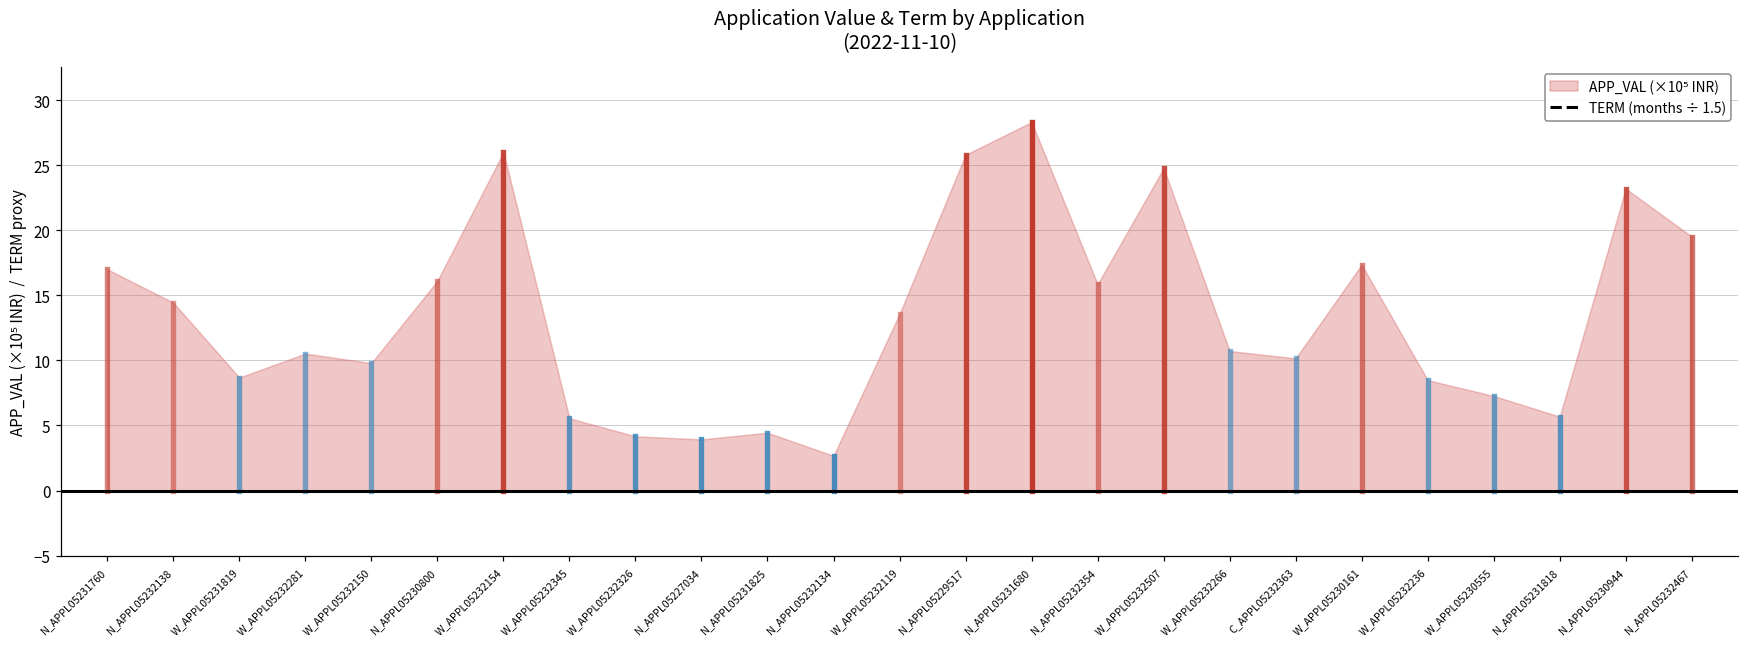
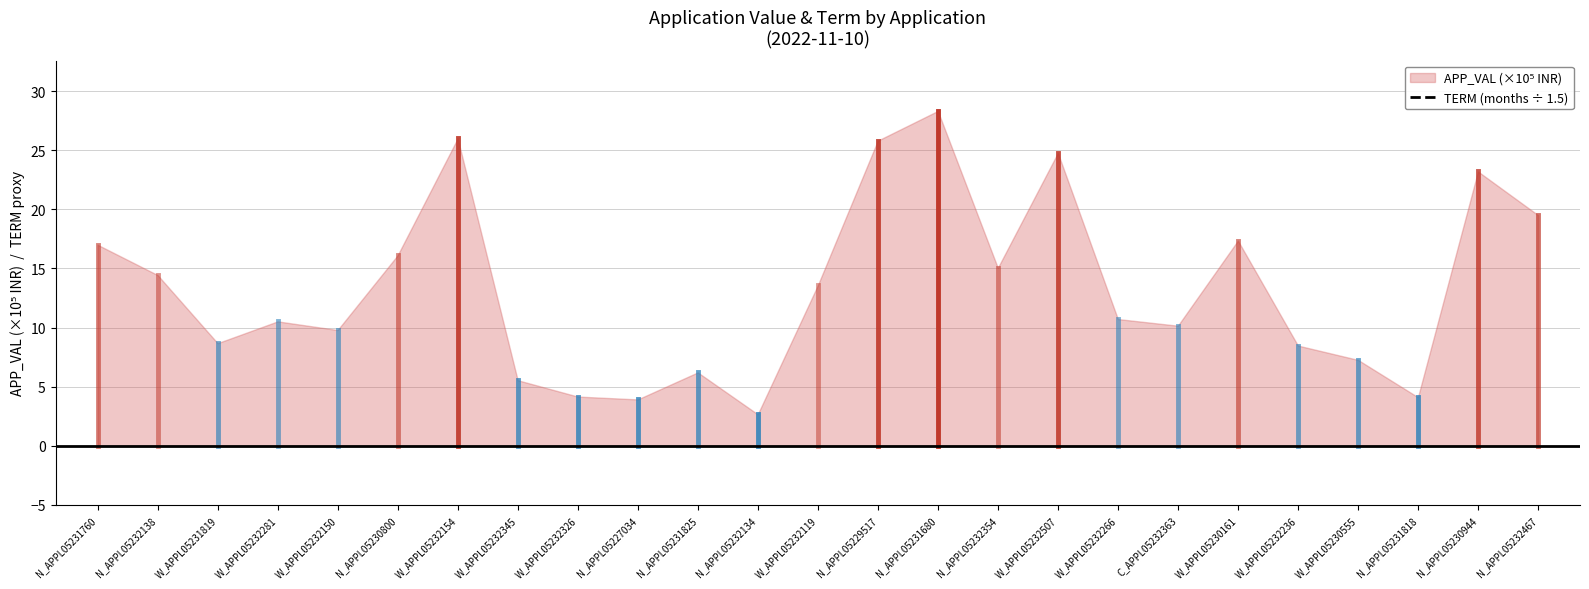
  {
    "APP_VAL (×10⁵ INR)": {
-     "N_APPL05231825": 4.4,
-     "N_APPL05232354": 15.9,
-     "N_APPL05231818": 5.7
+     "N_APPL05231825": 6.2,
+     "N_APPL05232354": 15.1,
+     "N_APPL05231818": 4.1
    }
  }
